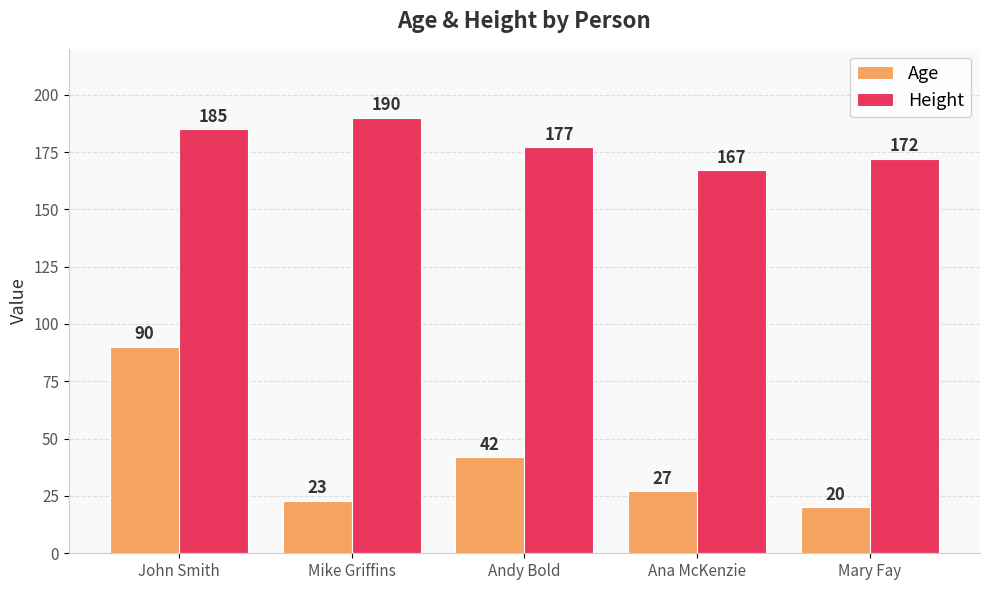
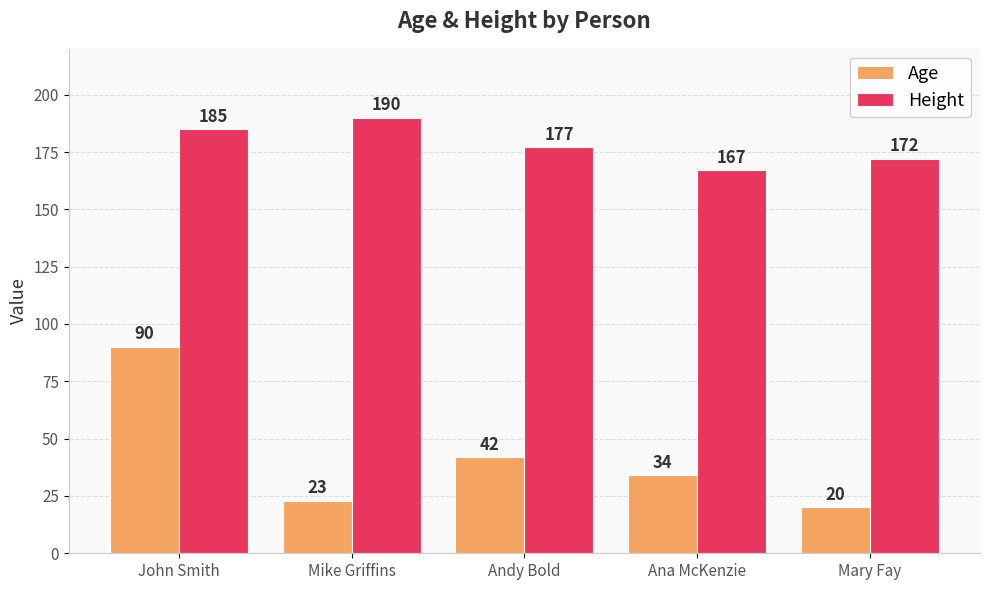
  {
    "Age": {
      "John Smith": 90,
      "Mike Griffins": 23,
      "Andy Bold": 42,
-     "Ana McKenzie": 27,
+     "Ana McKenzie": 34,
      "Mary Fay": 20
    },
    "Height": {
      "John Smith": 185,
      "Mike Griffins": 190,
      "Andy Bold": 177,
      "Ana McKenzie": 167,
      "Mary Fay": 172
    }
  }
